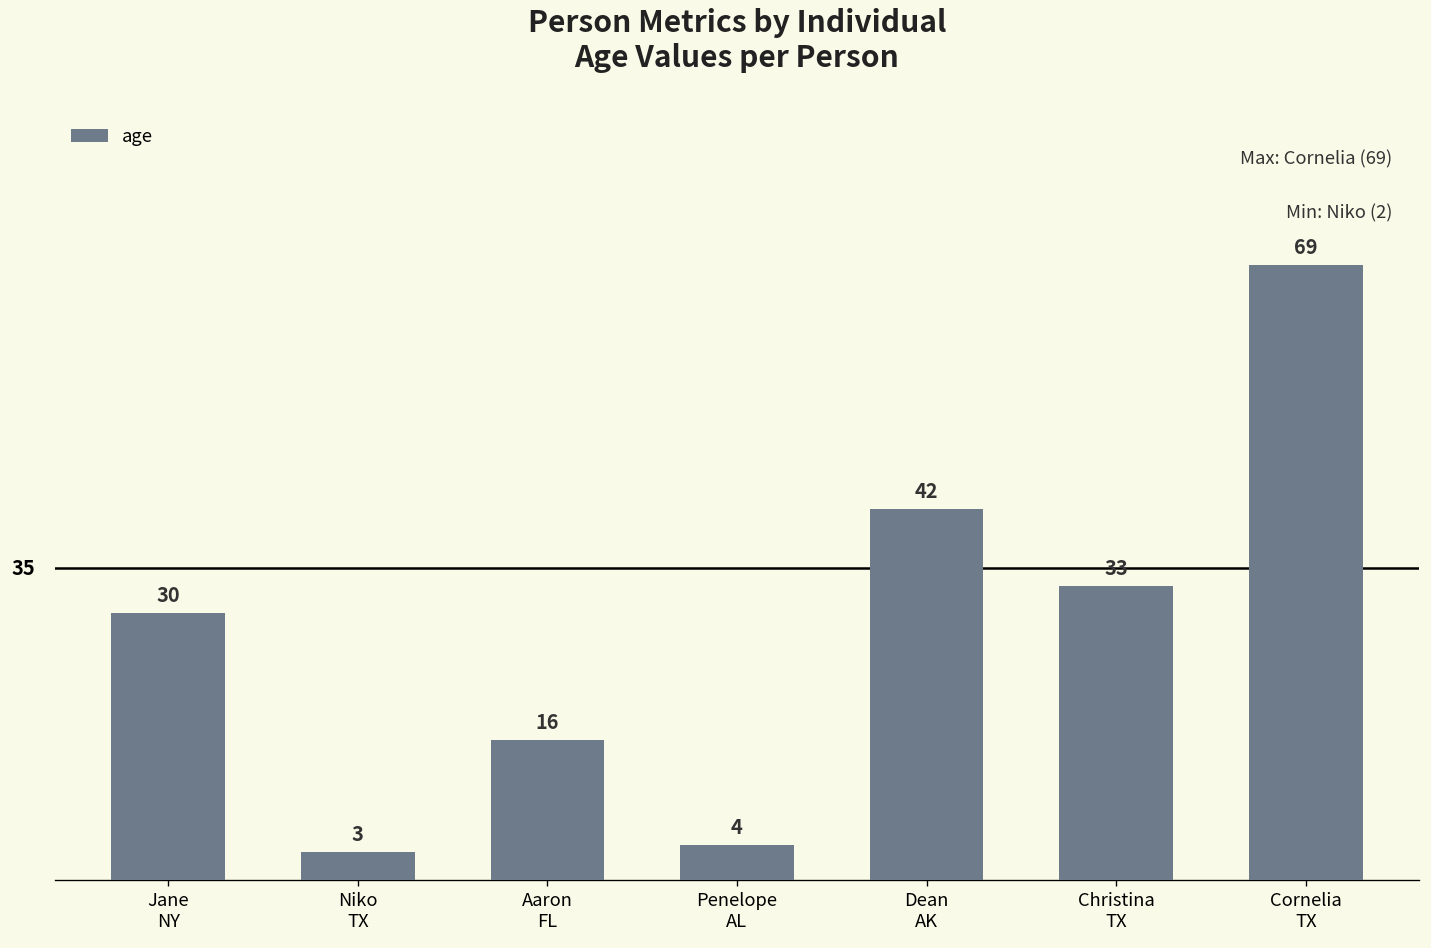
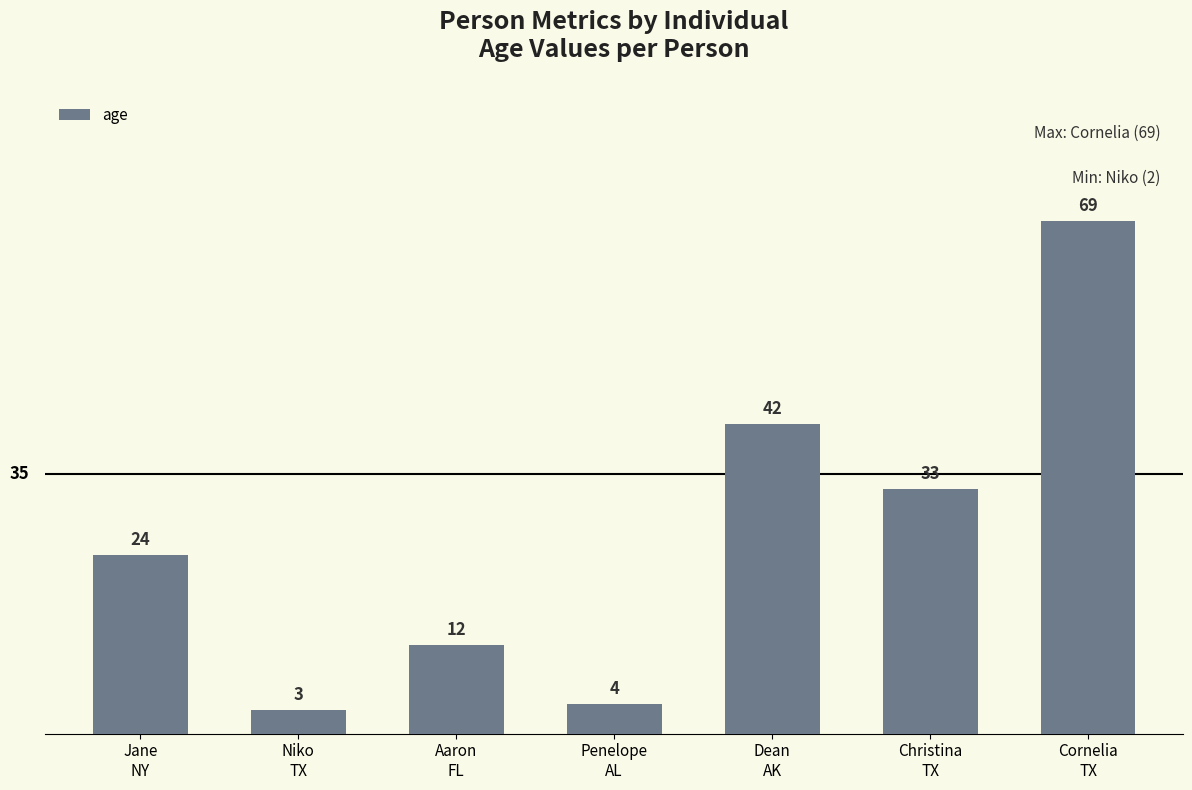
  {
-   "Jane NY": 30,
+   "Jane NY": 24,
    "Niko TX": 3,
-   "Aaron FL": 16,
+   "Aaron FL": 12,
    "Penelope AL": 4,
    "Dean AK": 42,
    "Christina TX": 33,
    "Cornelia TX": 69
  }
